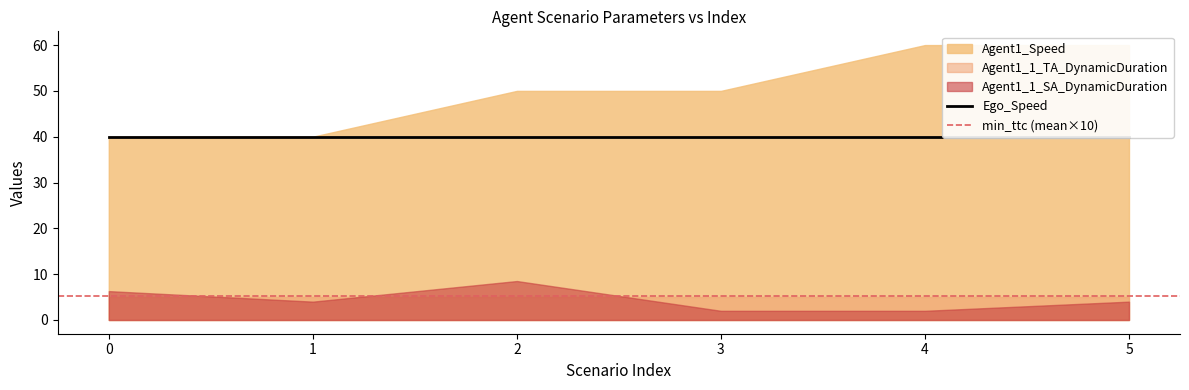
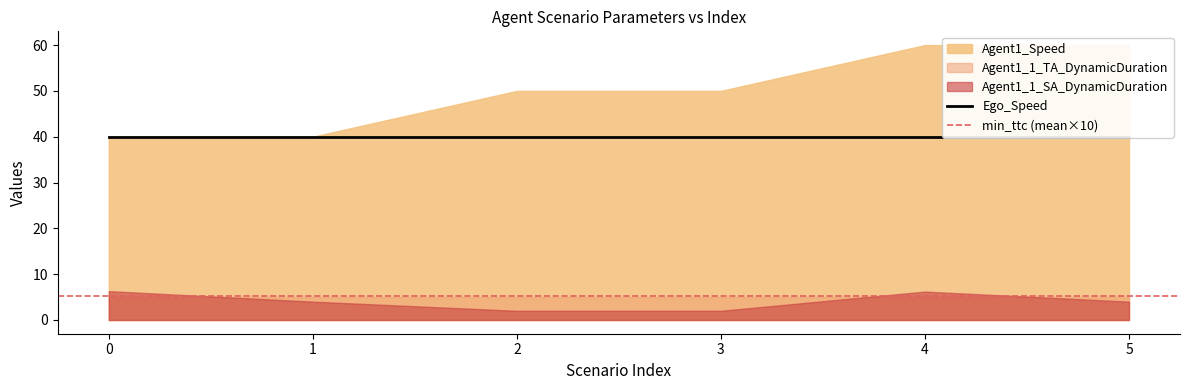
  {
    "Ego_Speed": {
      "2": 40,
      "3": 40,
      "4": 40
    },
    "Agent1_1_SA_DynamicDuration": {
      "0": 6,
      "1": 4,
-     "2": 9,
+     "2": 2,
      "3": 2,
-     "4": 2,
+     "4": 6,
      "5": 4
    }
  }
